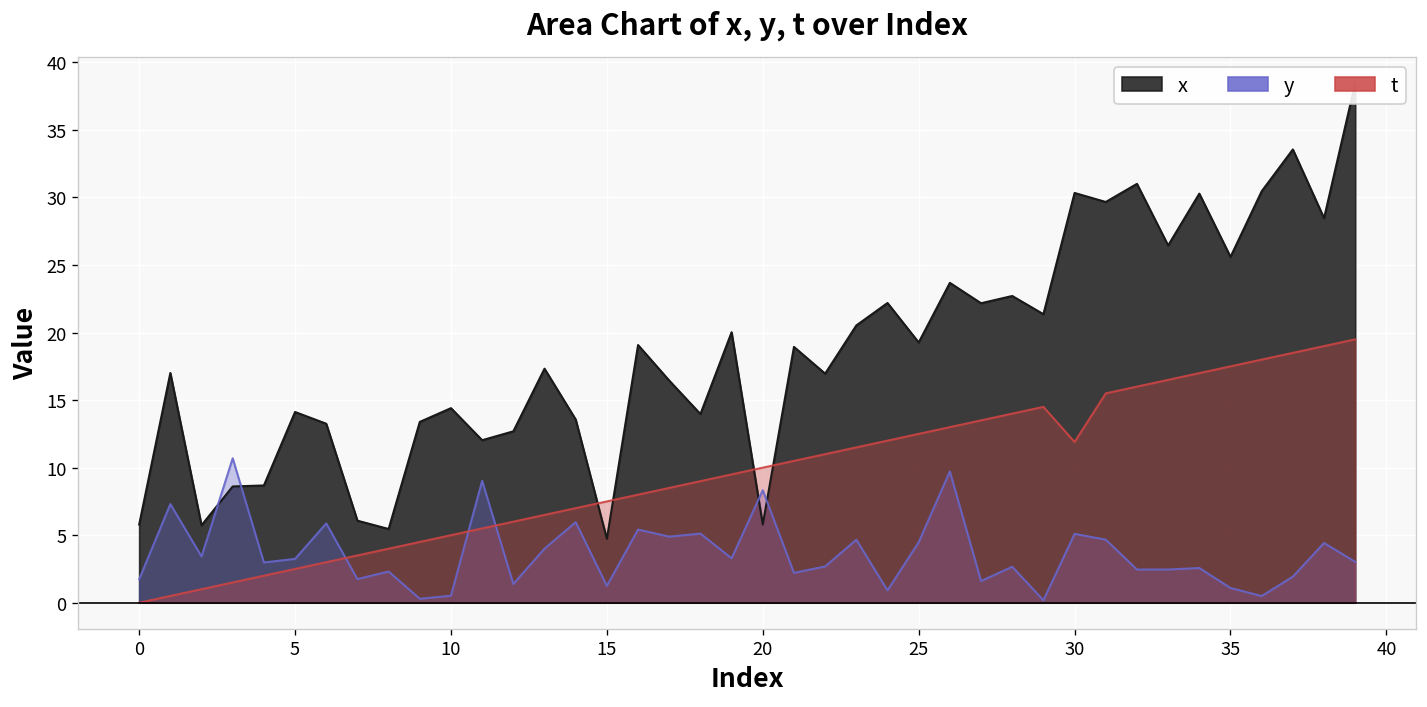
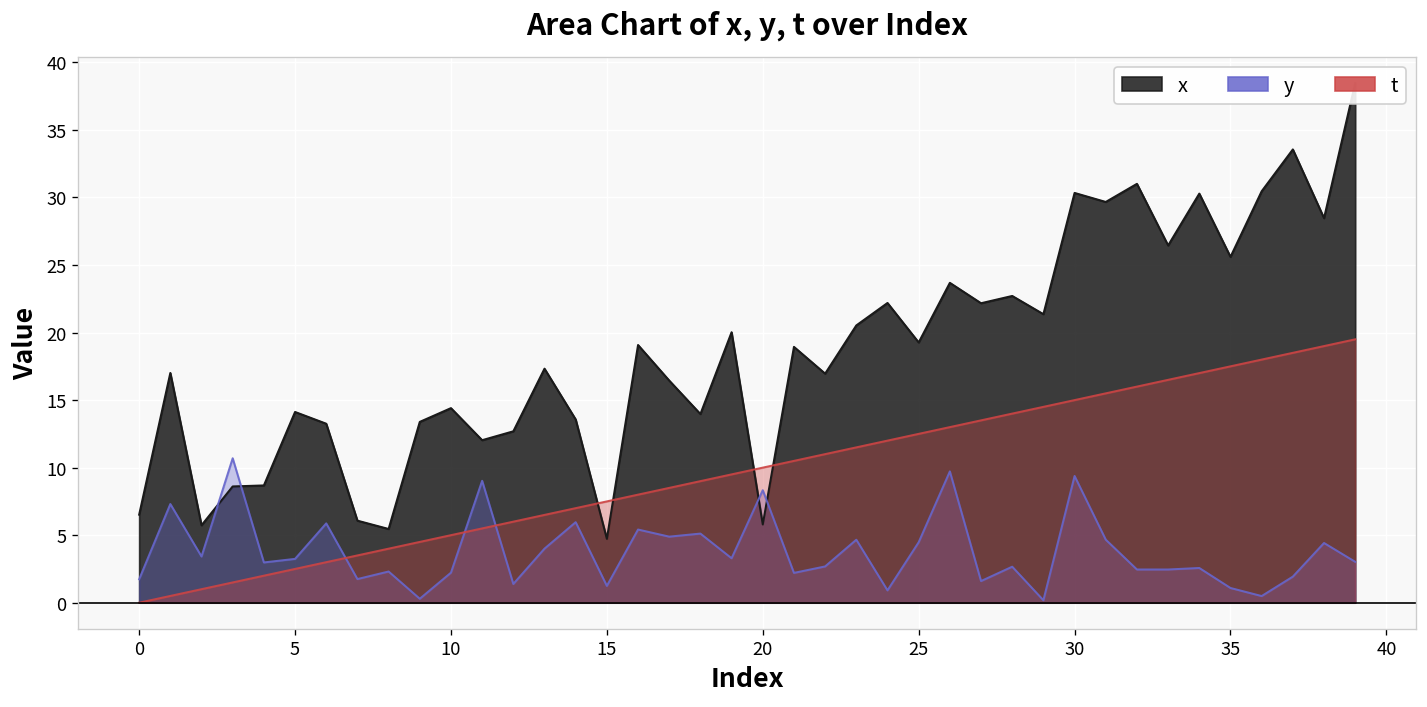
  {
    "x": {
-     "0": 5.8,
+     "0": 6.5,
      "5": 14.1,
      "10": 14.4,
      "15": 4.7,
      "20": 5.8,
      "25": 19.3,
      "30": 30.3,
      "35": 25.6
    },
    "y": {
      "0": 1.7,
      "5": 3.2,
-     "10": 0.5,
+     "10": 2.2,
      "15": 1.2,
      "20": 8.3,
      "25": 4.5,
-     "30": 5.1,
+     "30": 9.4,
      "35": 1.1
    },
    "t": {
      "0": 0.0,
      "5": 2.5,
      "10": 5.0,
      "15": 7.5,
      "20": 10.0,
      "25": 12.5,
-     "30": 11.9,
+     "30": 15.0,
      "35": 17.5
    }
  }
